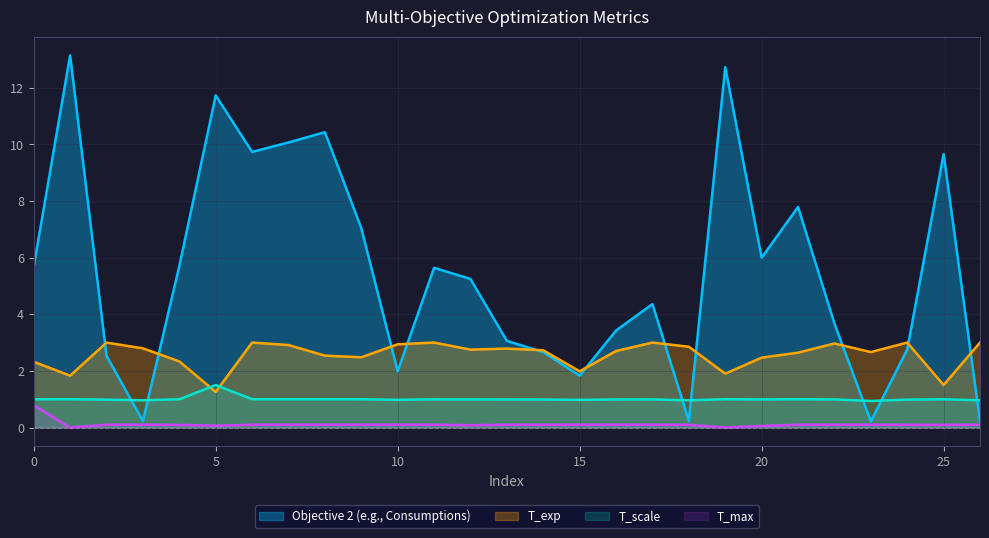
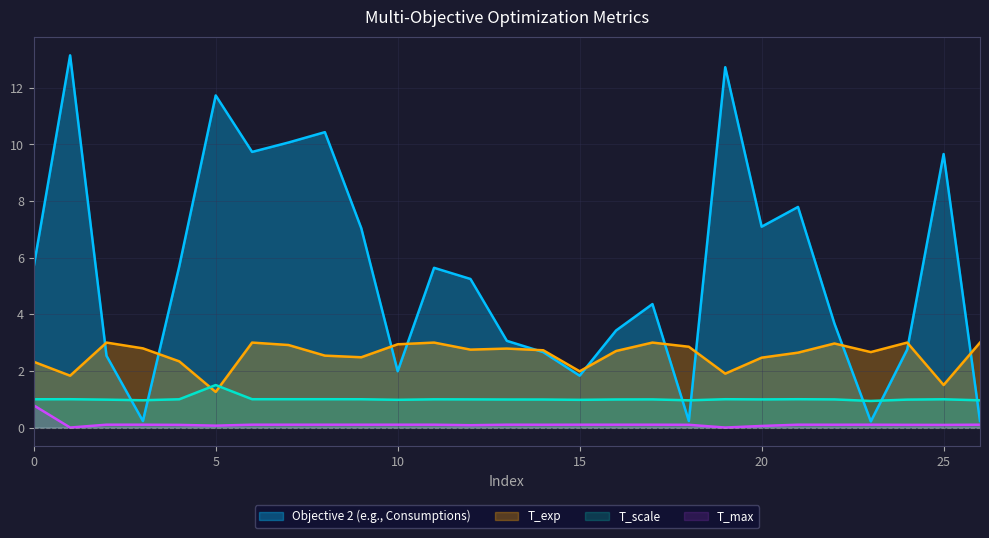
  {
    "Objective 2 (e.g., Consumptions)": {
      "0": 5.7,
      "5": 11.7,
      "10": 2.0,
      "15": 1.8,
-     "20": 6.0,
+     "20": 7.1,
      "25": 9.7
    },
    "T_exp": {
      "0": 2.3,
      "5": 1.3,
      "10": 2.9,
      "15": 2.0,
      "20": 2.5,
      "25": 1.5
    },
    "T_scale": {
      "0": 1.0,
      "5": 1.5,
      "10": 1.0,
      "15": 1.0,
      "20": 1.0,
      "25": 1.0
    },
    "T_max": {
      "0": 0.8,
      "5": 0.1,
      "10": 0.1,
      "15": 0.1,
      "20": 0.1,
      "25": 0.1
    }
  }
